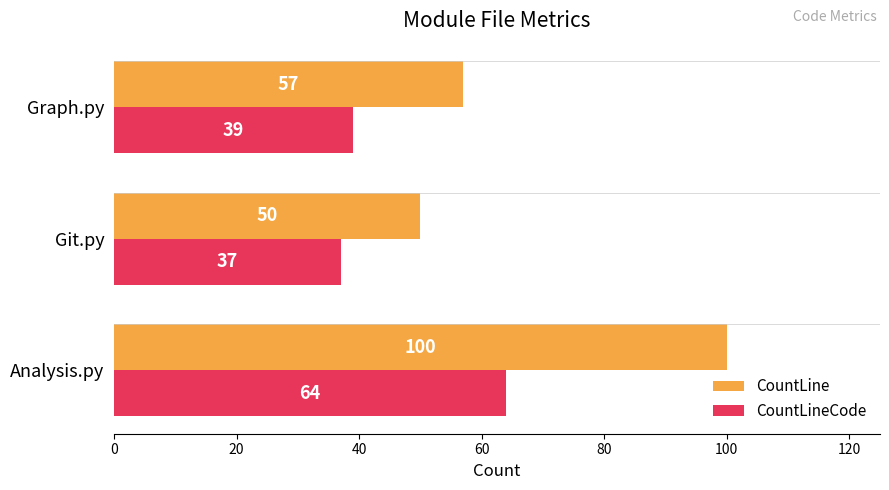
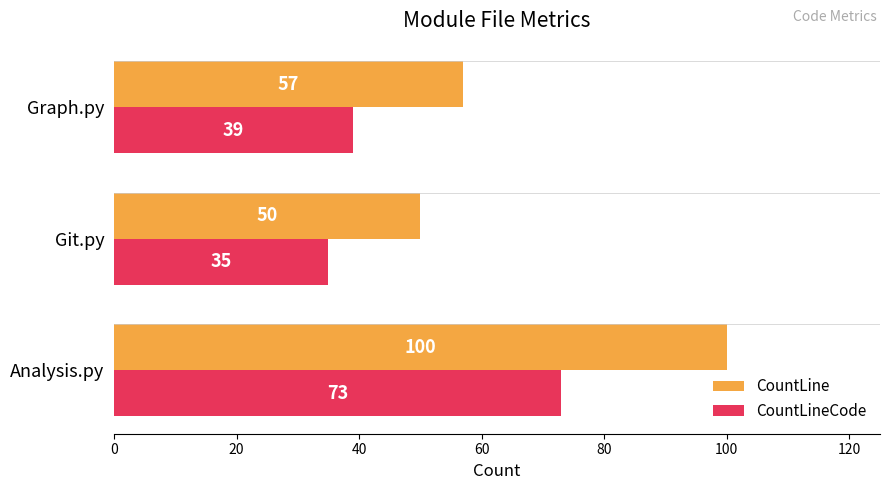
  {
    "CountLine": {
      "Graph.py": 57,
      "Git.py": 50,
      "Analysis.py": 100
    },
    "CountLineCode": {
      "Graph.py": 39,
-     "Git.py": 37,
-     "Analysis.py": 64
+     "Git.py": 35,
+     "Analysis.py": 73
    }
  }
